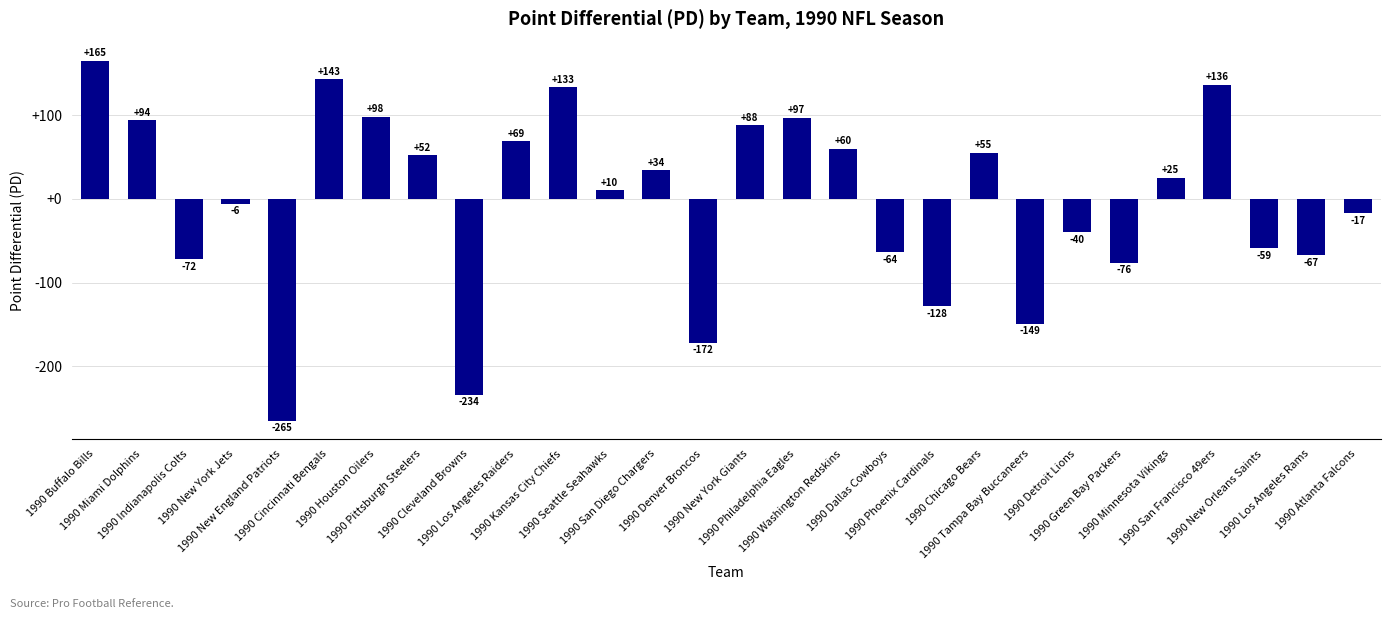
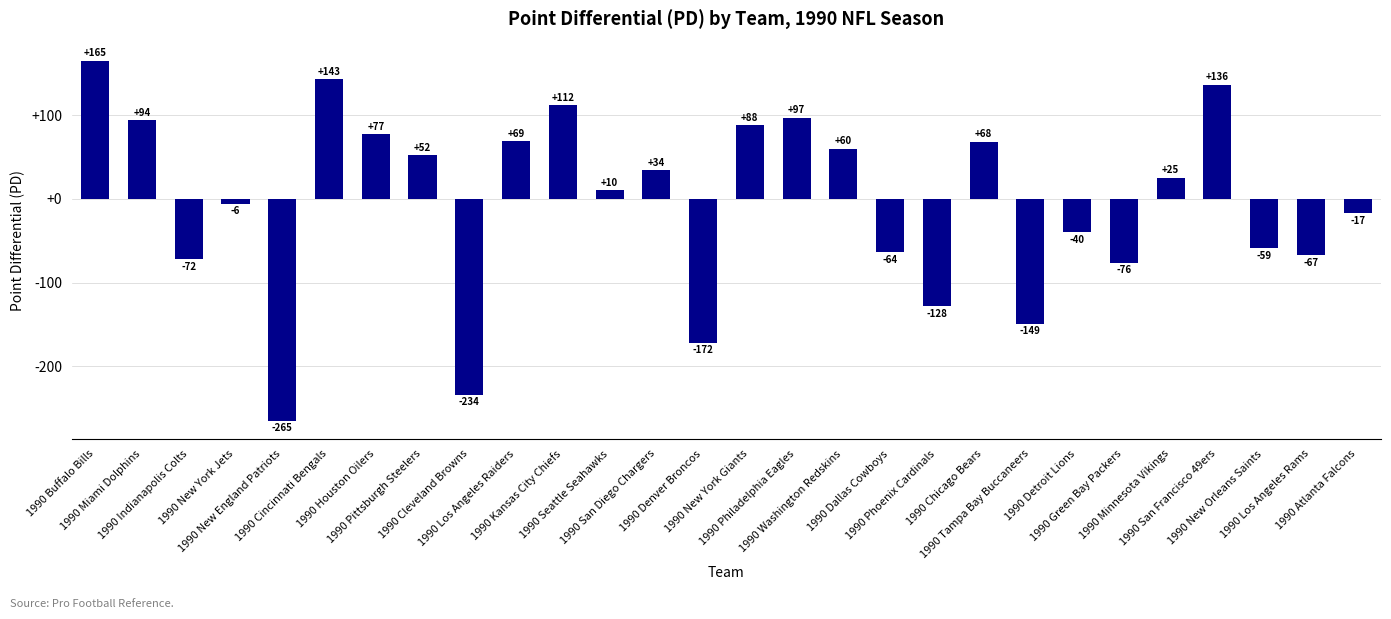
  {
    "1990 Buffalo Bills": "+165",
    "1990 Miami Dolphins": "+94",
    "1990 Indianapolis Colts": "-72",
    "1990 New York Jets": "-6",
    "1990 New England Patriots": "-265",
    "1990 Cincinnati Bengals": "+143",
-   "1990 Houston Oilers": "+98",
+   "1990 Houston Oilers": "+77",
    "1990 Pittsburgh Steelers": "+52",
    "1990 Cleveland Browns": "-234",
    "1990 Los Angeles Raiders": "+69",
-   "1990 Kansas City Chiefs": "+133",
+   "1990 Kansas City Chiefs": "+112",
    "1990 Seattle Seahawks": "+10",
    "1990 San Diego Chargers": "+34",
    "1990 Denver Broncos": "-172",
    "1990 New York Giants": "+88",
    "1990 Philadelphia Eagles": "+97",
    "1990 Washington Redskins": "+60",
    "1990 Dallas Cowboys": "-64",
    "1990 Phoenix Cardinals": "-128",
-   "1990 Chicago Bears": "+55",
+   "1990 Chicago Bears": "+68",
    "1990 Tampa Bay Buccaneers": "-149",
    "1990 Detroit Lions": "-40",
    "1990 Green Bay Packers": "-76",
    "1990 Minnesota Vikings": "+25",
    "1990 San Francisco 49ers": "+136",
    "1990 New Orleans Saints": "-59",
    "1990 Los Angeles Rams": "-67",
    "1990 Atlanta Falcons": "-17"
  }
